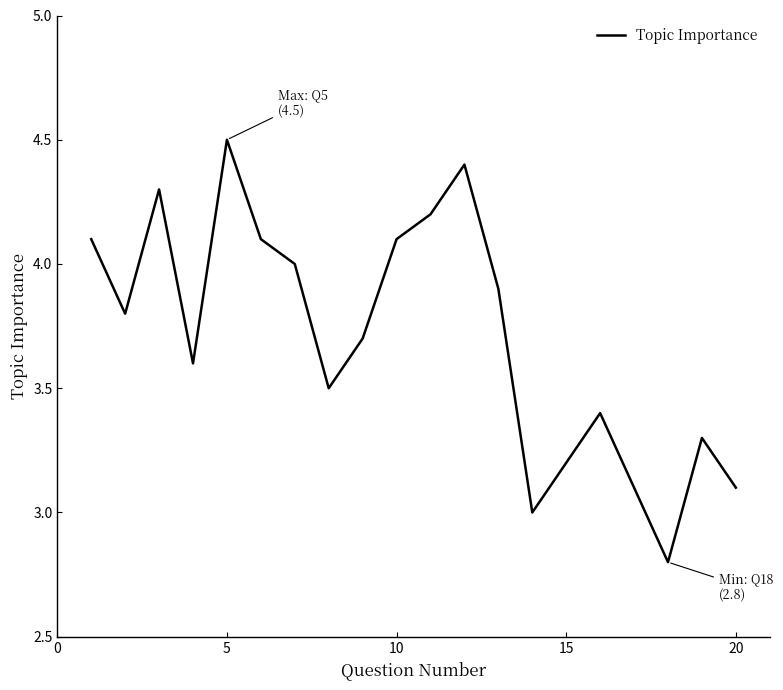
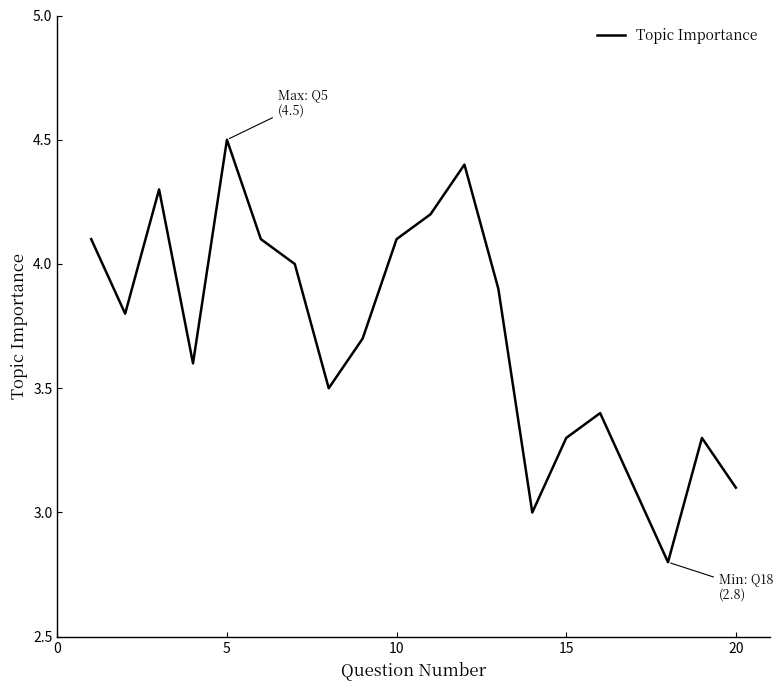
  {
    "10": 4.1,
-   "15": 3.2,
+   "15": 3.3,
    "20": 3.1
  }
